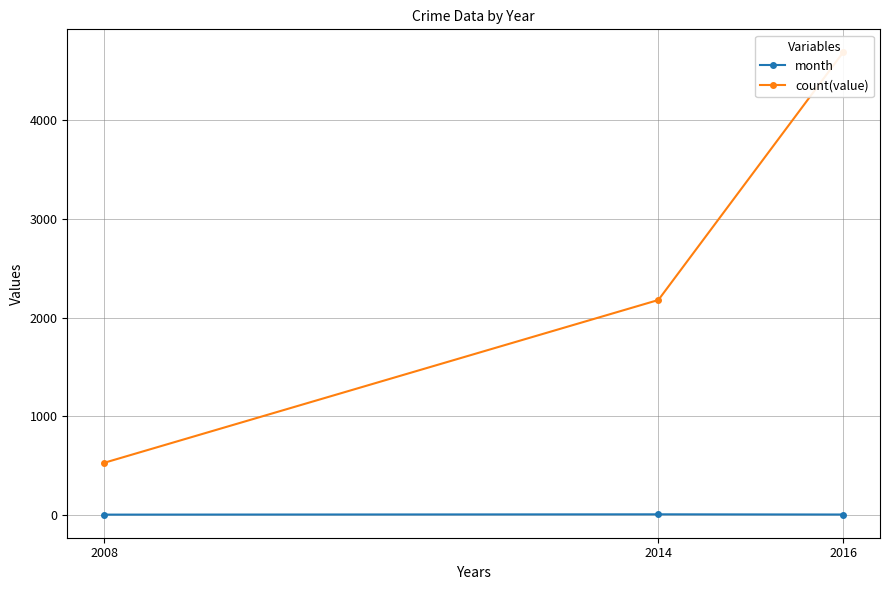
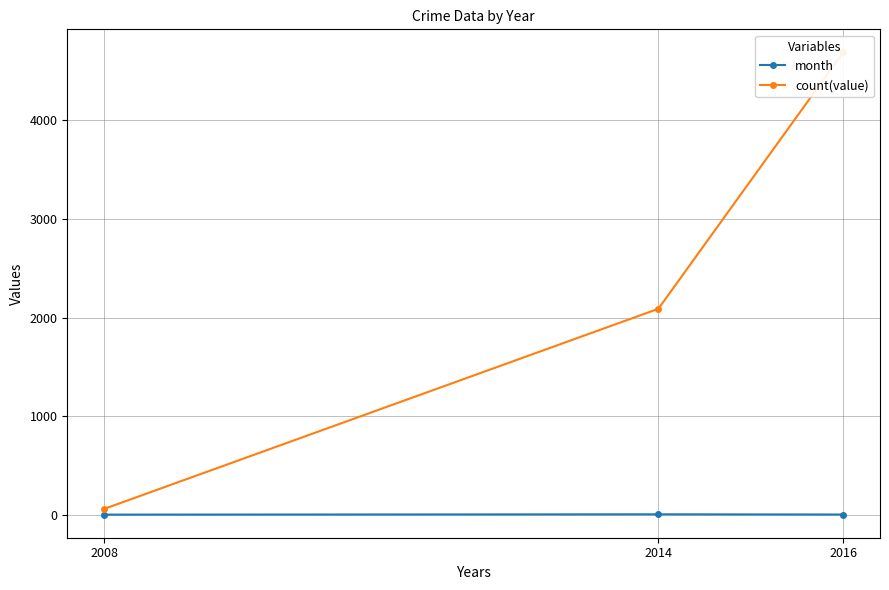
  {
    "month": {
      "2008": 0,
      "2014": 0,
      "2016": 0
    },
    "count(value)": {
-     "2008": 500,
-     "2014": 2200
+     "2008": 100,
+     "2014": 2100
    }
  }
